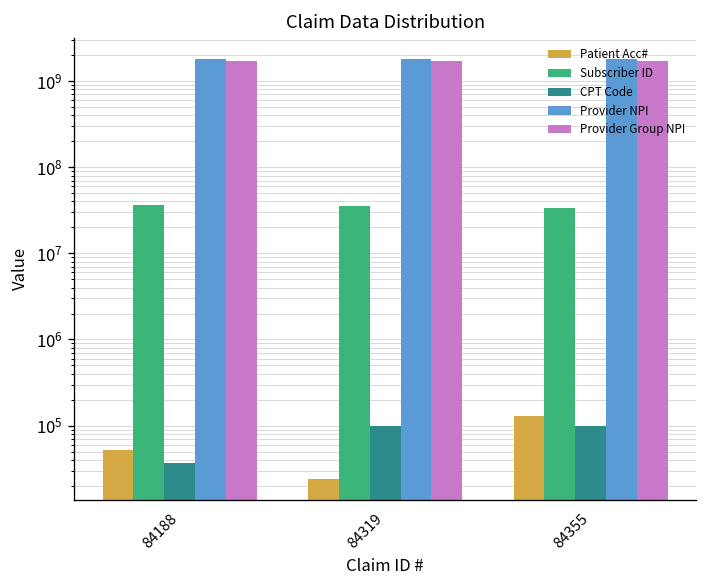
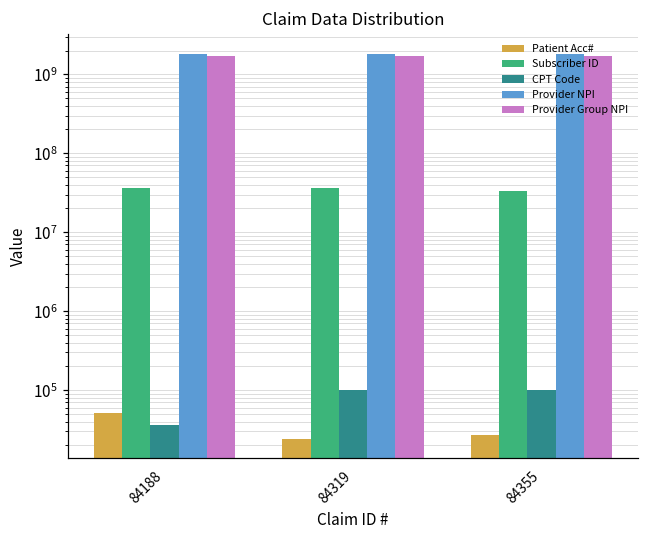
  {
    "Patient Acc#": {
      "84188": 50000,
      "84319": 24000,
-     "84355": 130000
+     "84355": 27000
    },
    "Provider NPI": {
      "84188": 1800000000,
      "84319": 1800000000,
      "84355": 1800000000
    },
    "Provider Group NPI": {
      "84188": 1700000000,
      "84319": 1700000000,
      "84355": 1700000000
    }
  }
